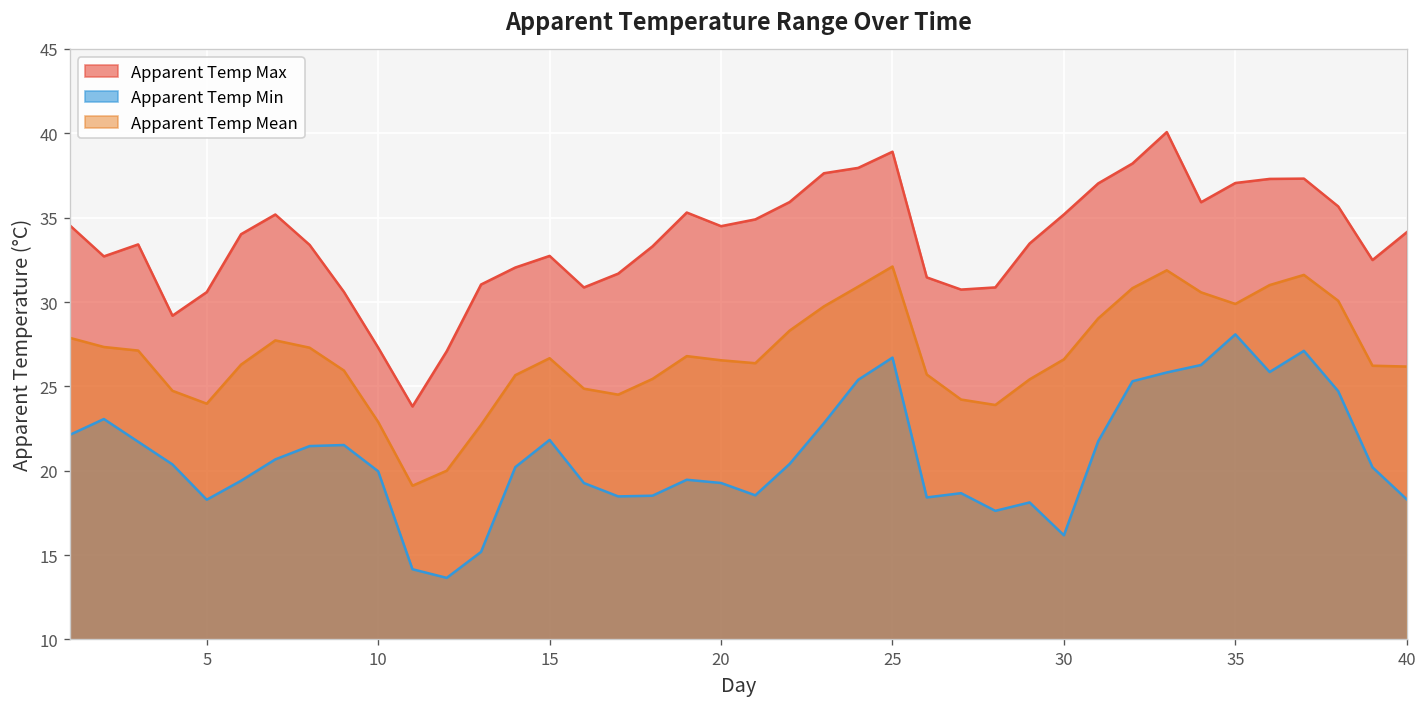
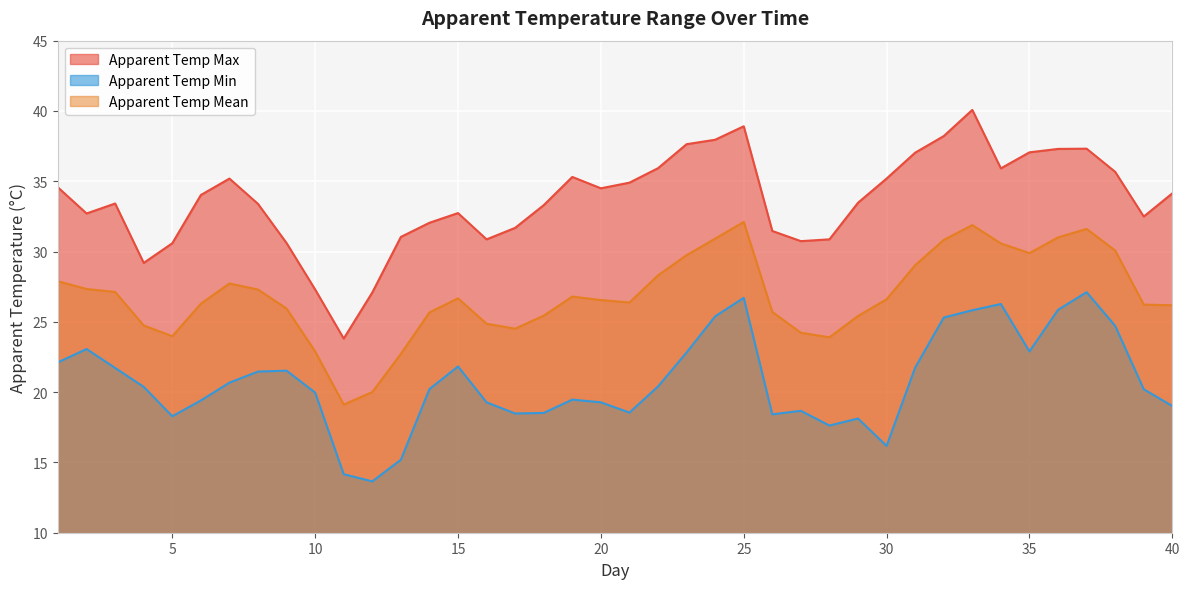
  {
    "Apparent Temp Min": {
      "5": 18.3,
      "10": 20.0,
      "15": 21.8,
      "20": 19.3,
      "25": 26.7,
      "30": 16.2,
-     "35": 28.1,
-     "40": 18.3
+     "35": 22.9,
+     "40": 19.0
    }
  }
